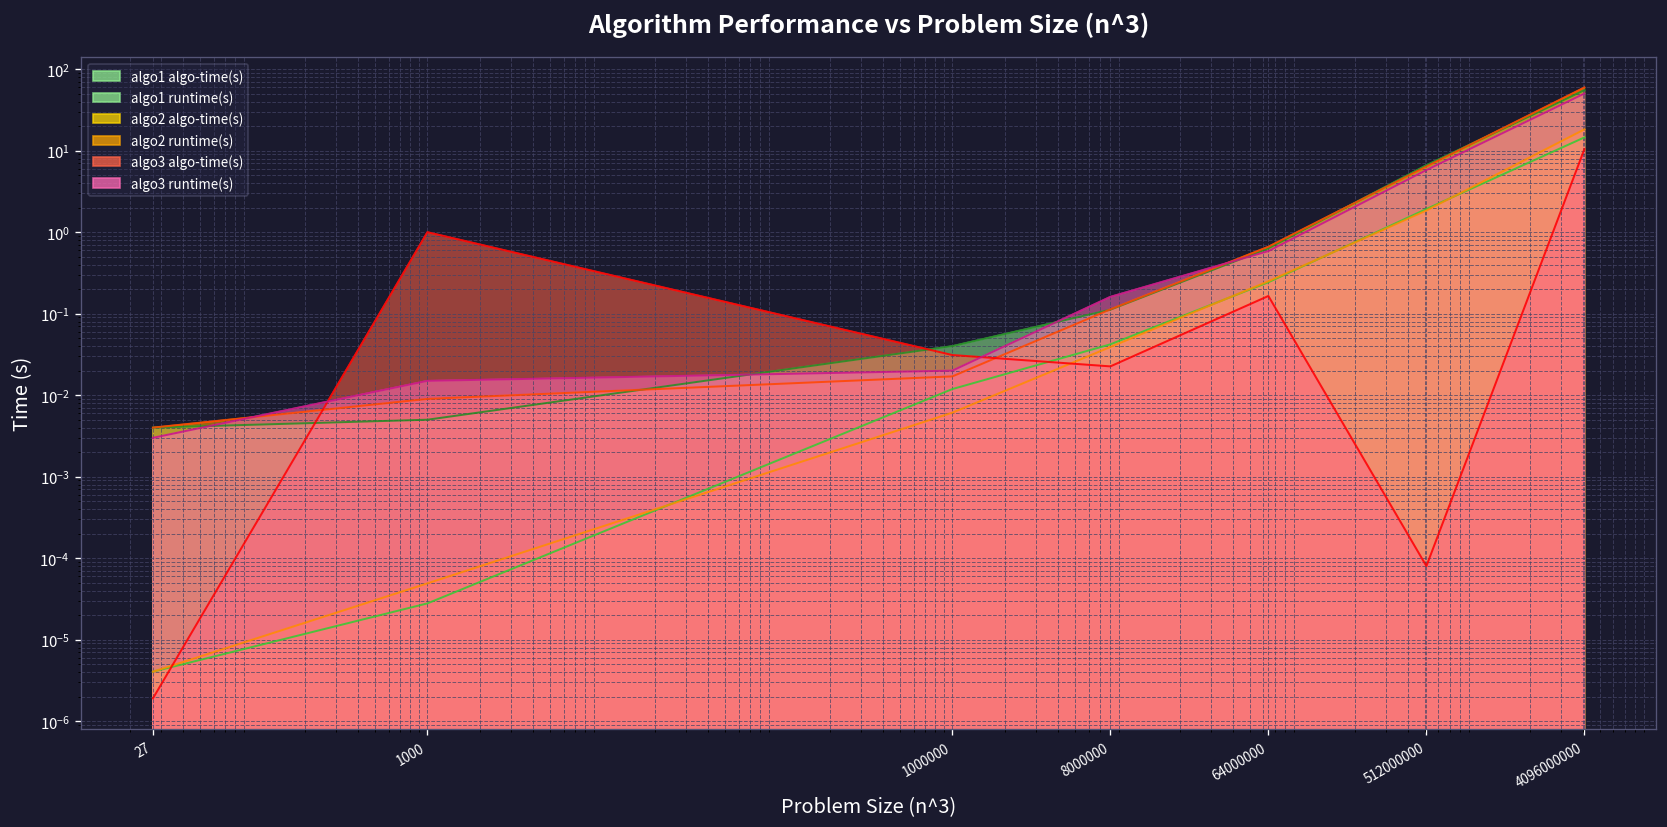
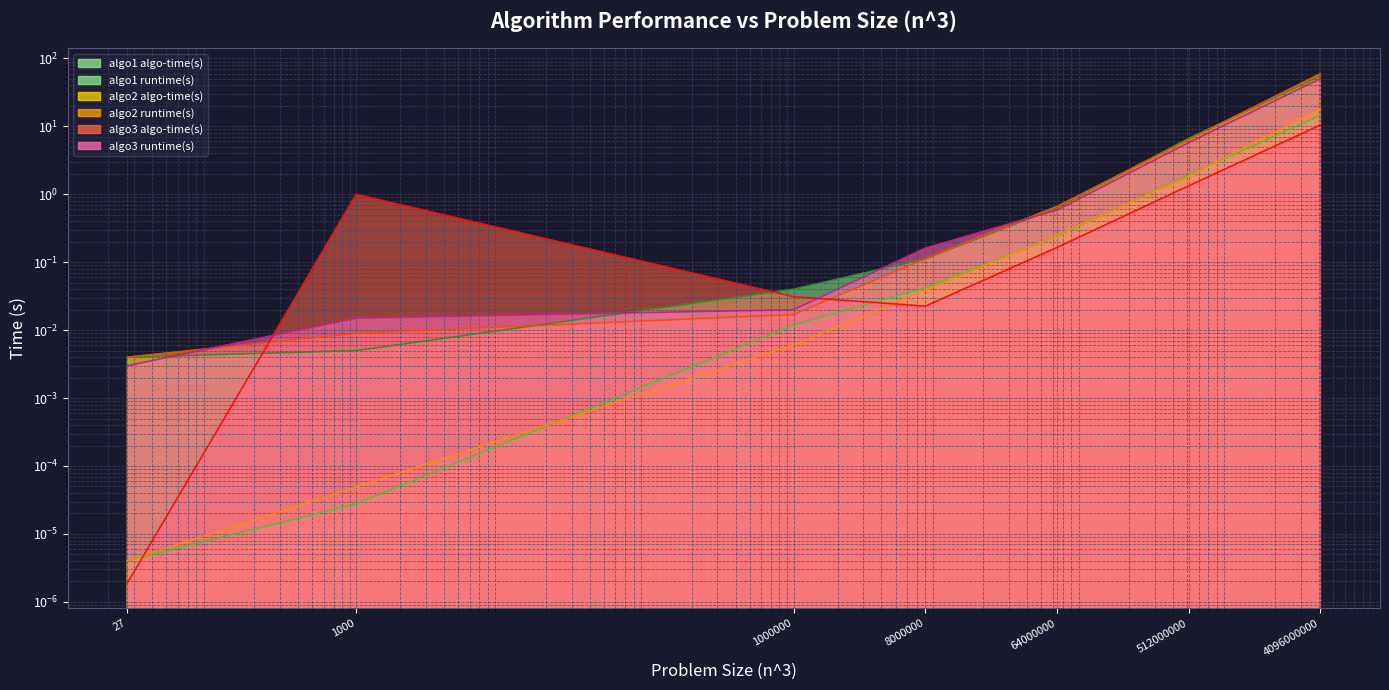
  {
    "algo3 algo-time(s)": {
      "27": 0.0000019,
      "1000": 1.0,
      "1000000": 0.03,
      "8000000": 0.023,
      "64000000": 0.16,
-     "512000000": 0.00008,
+     "512000000": 1.3,
      "4096000000": 10
    },
    "algo3 runtime(s)": {
      "27": 0.003,
      "1000": 0.015,
      "1000000": 0.020,
      "8000000": 0.16,
      "512000000": 6,
      "4096000000": 50
    }
  }
